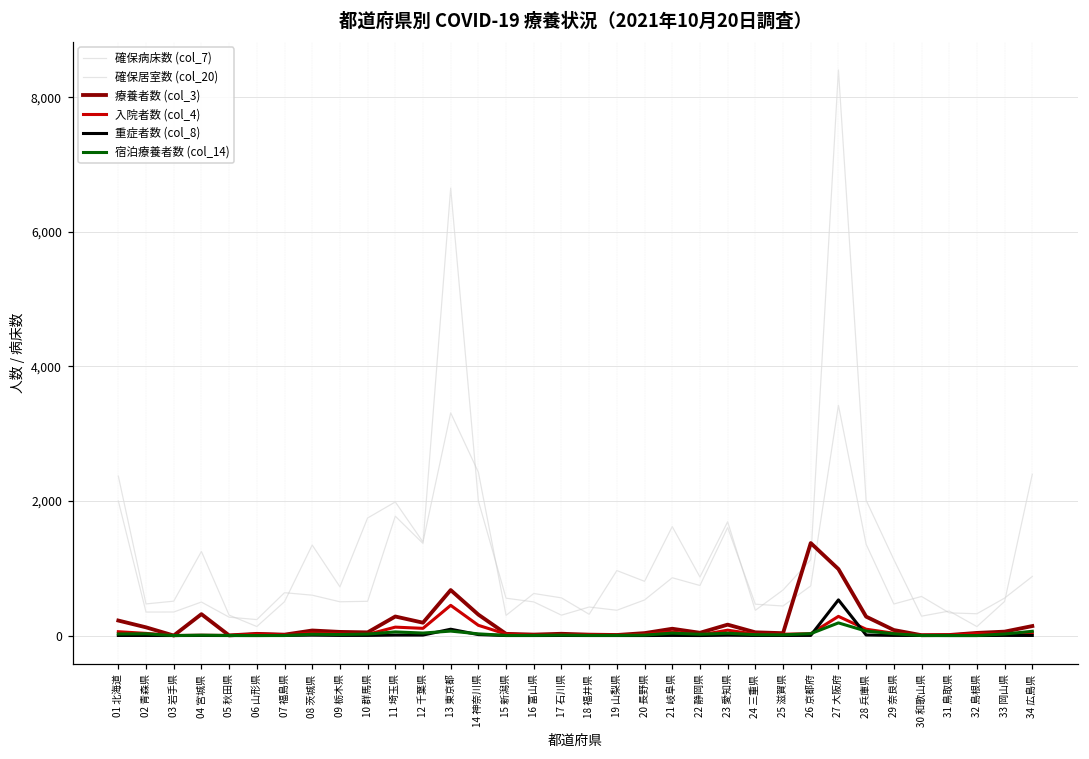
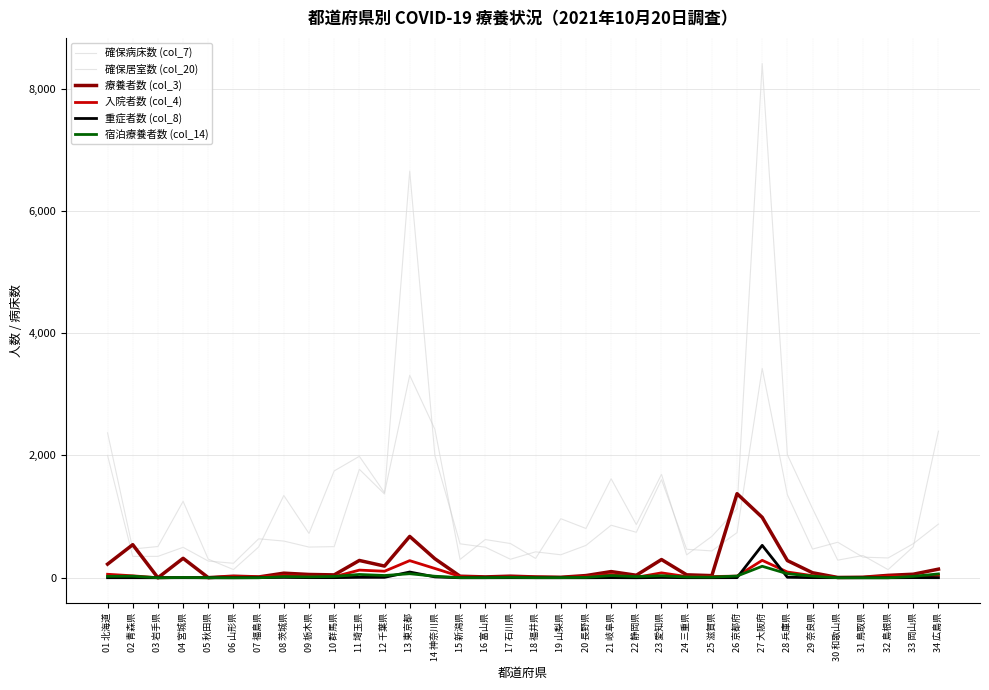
  {
    "療養者数 (col_3)": {
      "01 北海道": "200",
-     "02 青森県": "100",
+     "02 青森県": "500",
      "04 宮城県": "300",
      "11 埼玉県": "300",
      "12 千葉県": "200",
      "13 東京都": "700",
      "14 神奈川県": "300",
      "21 岐阜県": "100",
-     "23 愛知県": "200",
+     "23 愛知県": "300",
      "26 京都府": "1,400",
      "27 大阪府": "1,000",
      "28 兵庫県": "300",
      "29 奈良県": "100",
      "34 広島県": "100"
    },
    "入院者数 (col_4)": {
      "11 埼玉県": "100",
      "12 千葉県": "100",
-     "13 東京都": "400",
+     "13 東京都": "300",
      "14 神奈川県": "200",
      "23 愛知県": "100",
      "27 大阪府": "300"
    },
    "重症者数 (col_8)": {
      "11 埼玉県": "0",
      "27 大阪府": "500",
      "28 兵庫県": "0"
    },
    "宿泊療養者数 (col_14)": {
      "11 埼玉県": "100",
      "27 大阪府": "200"
    }
  }
